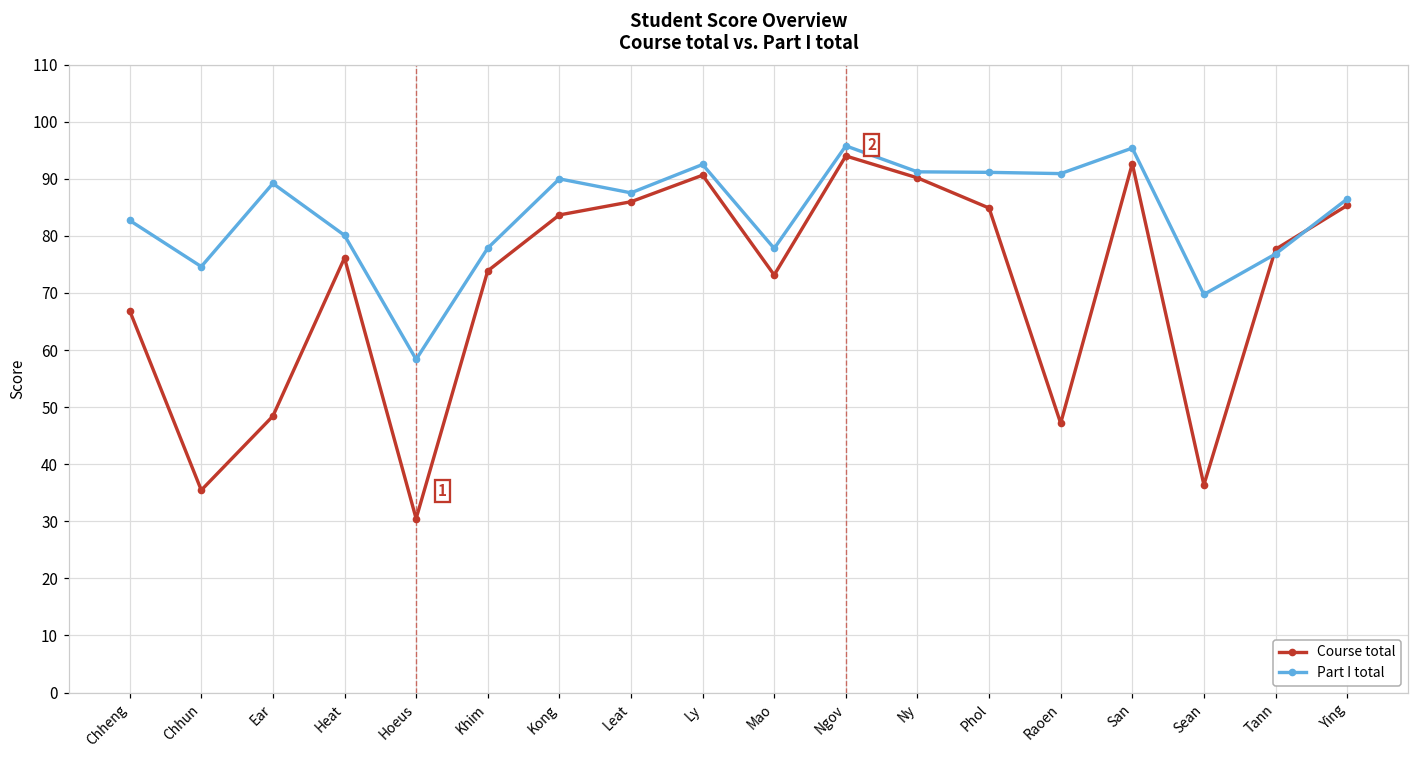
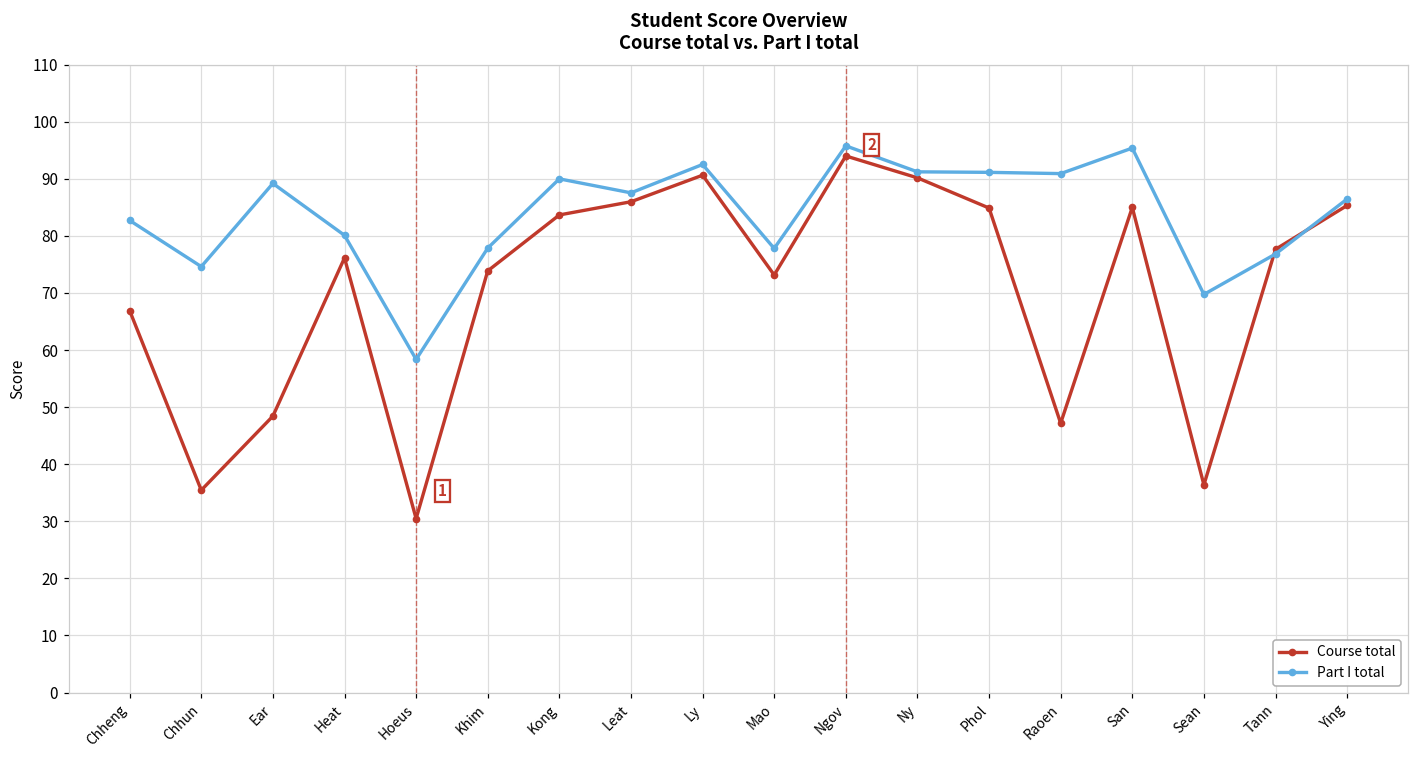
  {
    "Course total": {
      "Chheng": 67,
      "Chhun": 35,
      "Ear": 48,
      "Heat": 76,
      "Hoeus": 30,
      "Khim": 74,
      "Kong": 84,
      "Leat": 86,
      "Ly": 91,
      "Mao": 73,
      "Ny": 90,
      "Phol": 85,
      "Raoen": 47,
-     "San": 93,
+     "San": 85,
      "Sean": 36,
      "Tann": 78,
      "Ying": 85
    },
    "Part I total": {
      "Chheng": 83,
      "Chhun": 75,
      "Ear": 89,
      "Heat": 80,
      "Hoeus": 58,
      "Khim": 78,
      "Kong": 90,
      "Leat": 88,
      "Ly": 93,
      "Mao": 78,
      "Ny": 91,
      "Phol": 91,
      "Raoen": 91,
      "San": 95,
      "Sean": 70,
      "Tann": 77,
      "Ying": 86
    }
  }
